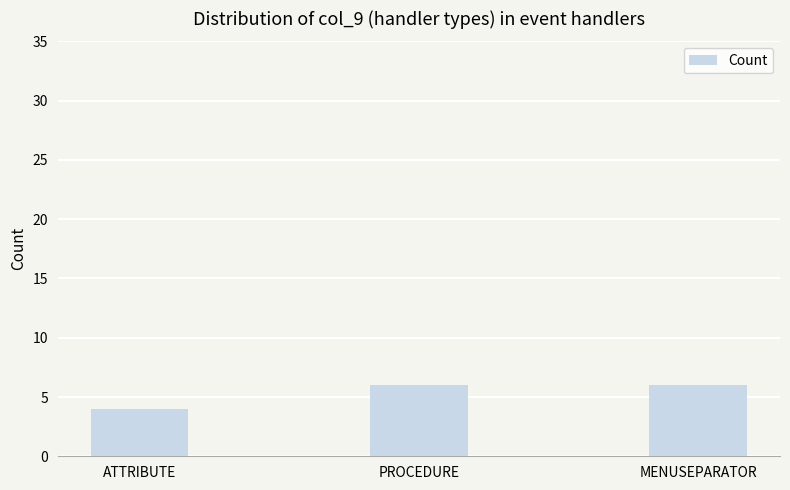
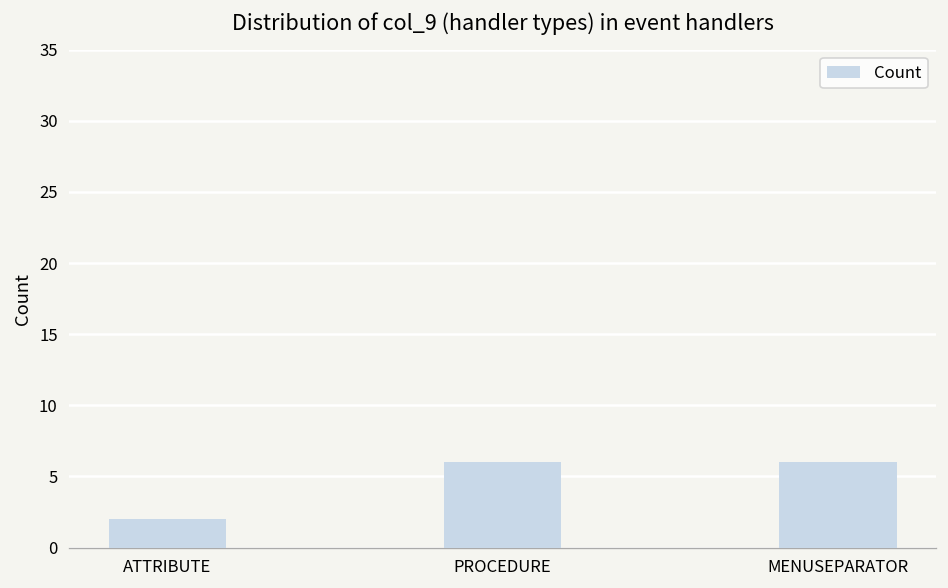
  {
-   "ATTRIBUTE": 4,
+   "ATTRIBUTE": 2,
    "PROCEDURE": 6,
    "MENUSEPARATOR": 6
  }
